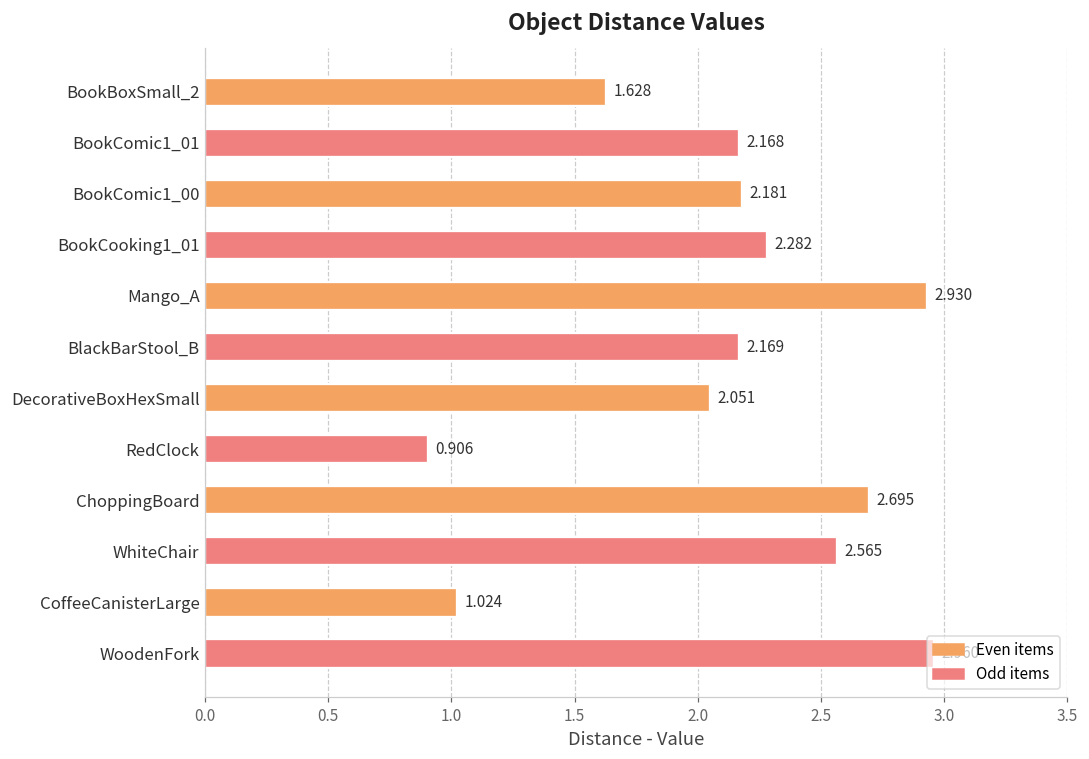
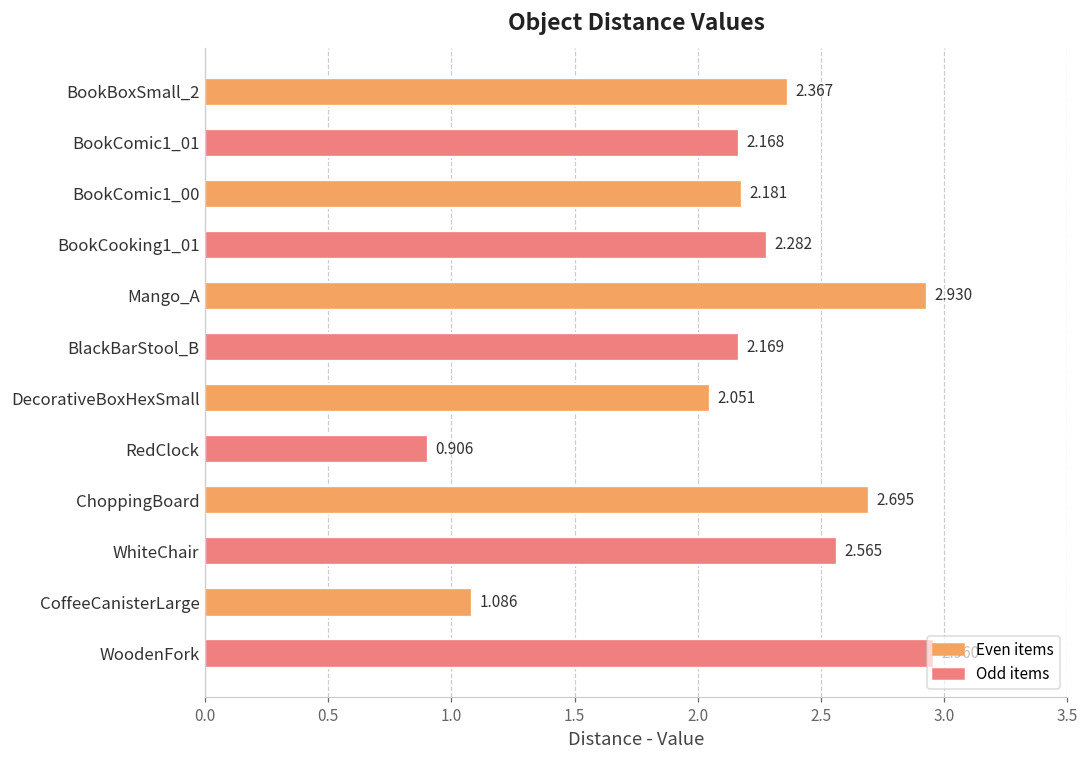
  {
-   "BookBoxSmall_2": 1.628,
+   "BookBoxSmall_2": 2.367,
    "BookComic1_01": 2.168,
    "BookComic1_00": 2.181,
    "BookCooking1_01": 2.282,
    "Mango_A": 2.930,
    "BlackBarStool_B": 2.169,
    "DecorativeBoxHexSmall": 2.051,
    "RedClock": 0.906,
    "ChoppingBoard": 2.695,
    "WhiteChair": 2.565,
-   "CoffeeCanisterLarge": 1.024
+   "CoffeeCanisterLarge": 1.086
  }
